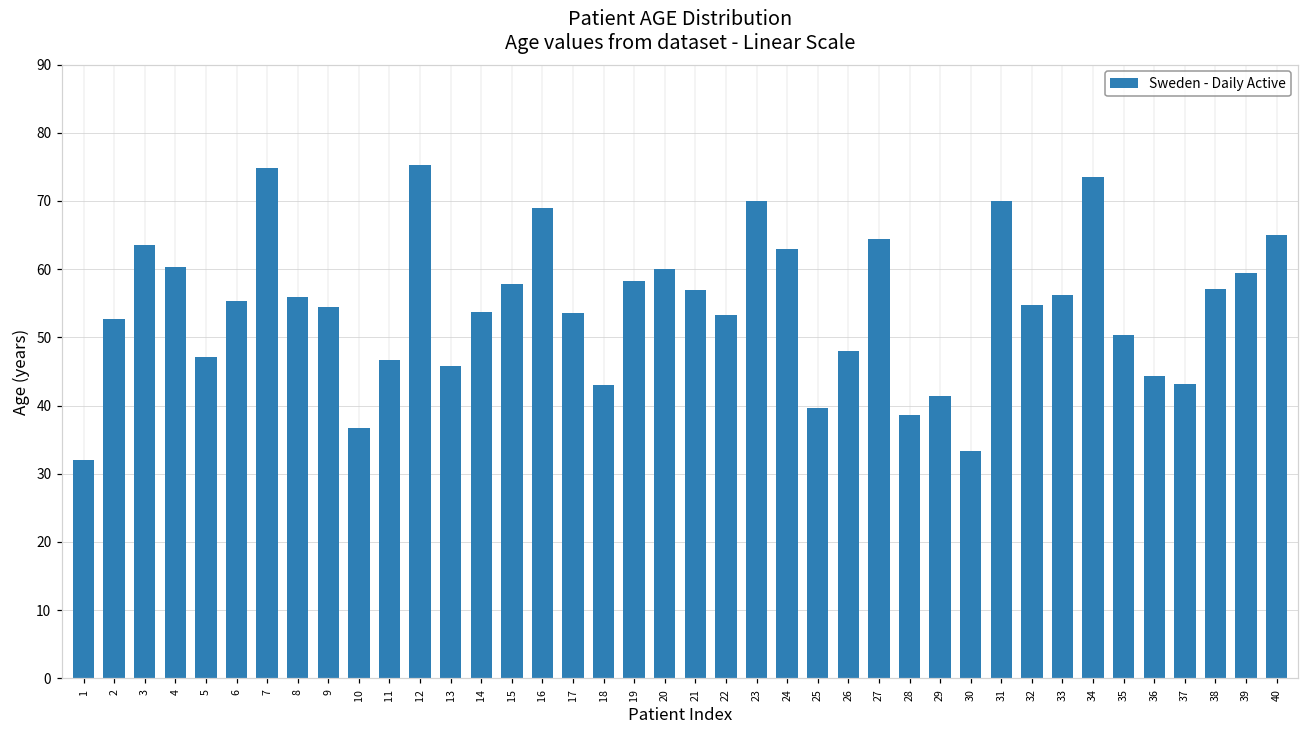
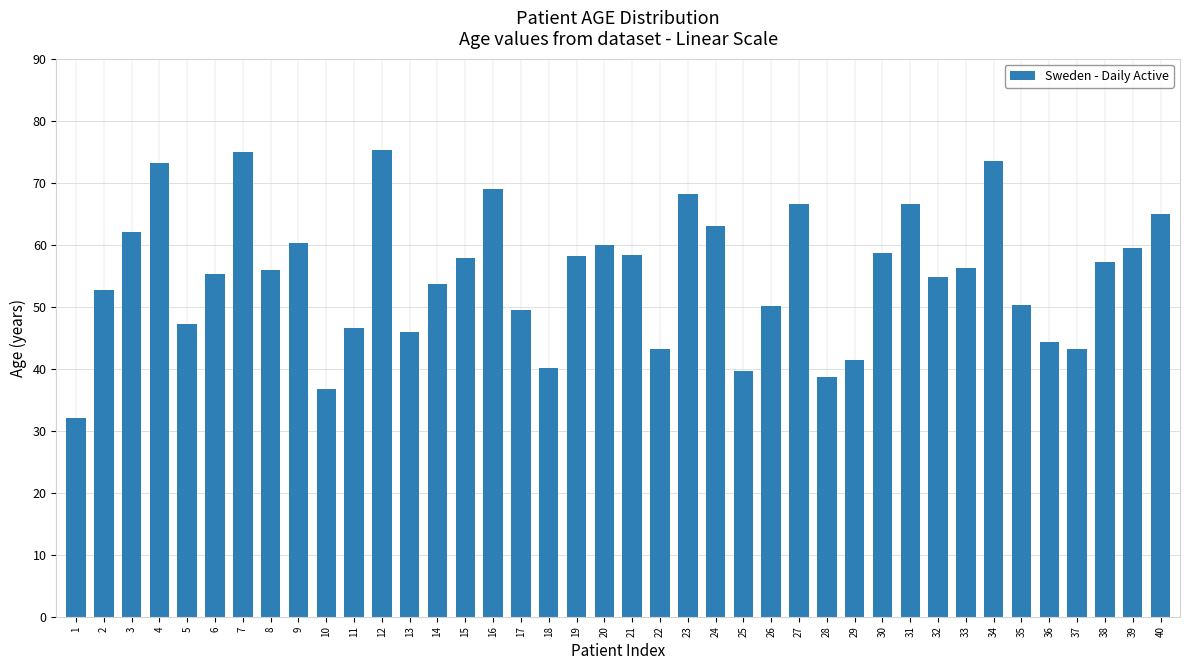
  {
    "1": 32,
    "2": 53,
-   "3": 64,
-   "4": 60,
+   "3": 62,
+   "4": 73,
    "5": 47,
    "6": 55,
    "7": 75,
    "8": 56,
-   "9": 54,
+   "9": 60,
    "10": 37,
    "11": 47,
    "12": 75,
    "13": 46,
    "14": 54,
    "15": 58,
    "16": 69,
-   "17": 54,
-   "18": 43,
+   "17": 50,
+   "18": 40,
    "19": 58,
    "20": 60,
-   "21": 57,
-   "22": 53,
-   "23": 70,
+   "21": 58,
+   "22": 43,
+   "23": 68,
    "24": 63,
    "25": 40,
-   "26": 48,
-   "27": 64,
+   "26": 50,
+   "27": 67,
    "28": 39,
    "29": 41,
-   "30": 33,
-   "31": 70,
+   "30": 59,
+   "31": 67,
    "32": 55,
    "33": 56,
    "34": 73,
    "35": 50,
    "36": 44,
    "37": 43,
    "38": 57,
    "39": 60,
    "40": 65
  }
